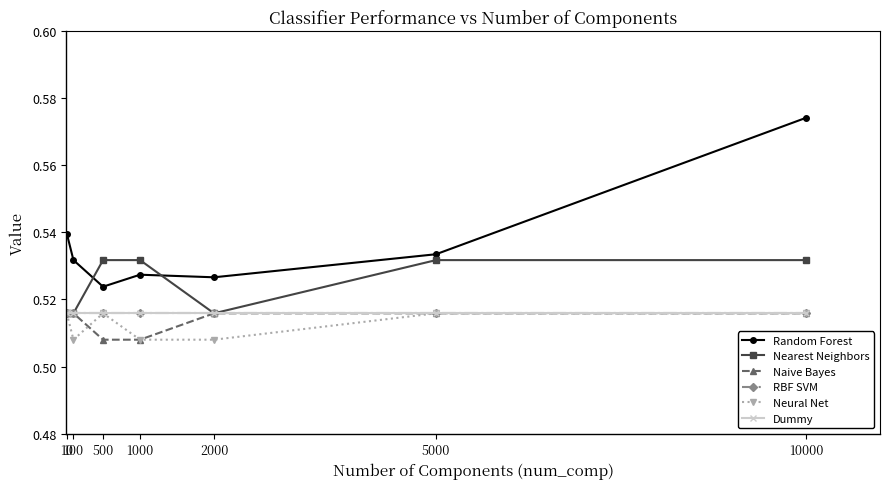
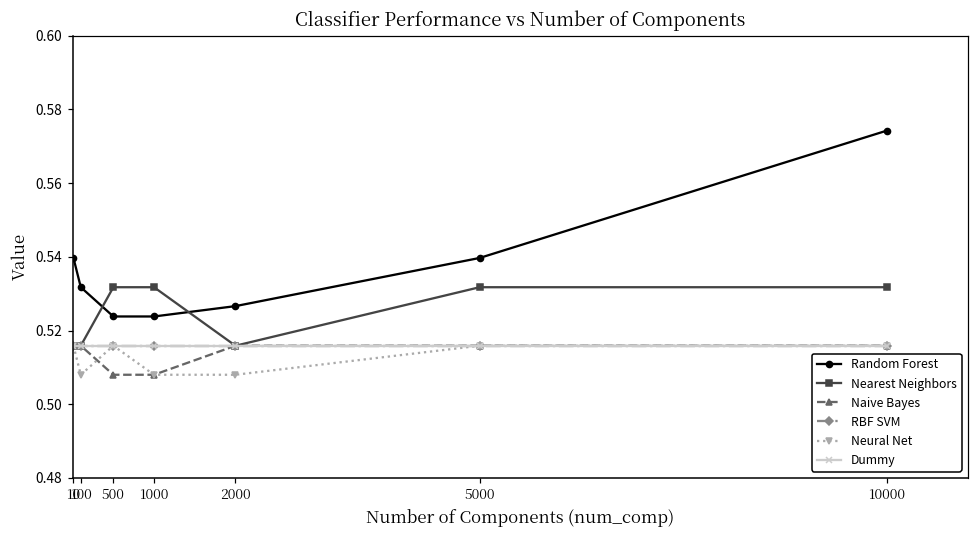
  {
    "Random Forest": {
      "500": 0.524,
-     "1000": 0.527,
+     "1000": 0.524,
      "2000": 0.527,
-     "5000": 0.533,
+     "5000": 0.540,
      "10000": 0.574
    }
  }
